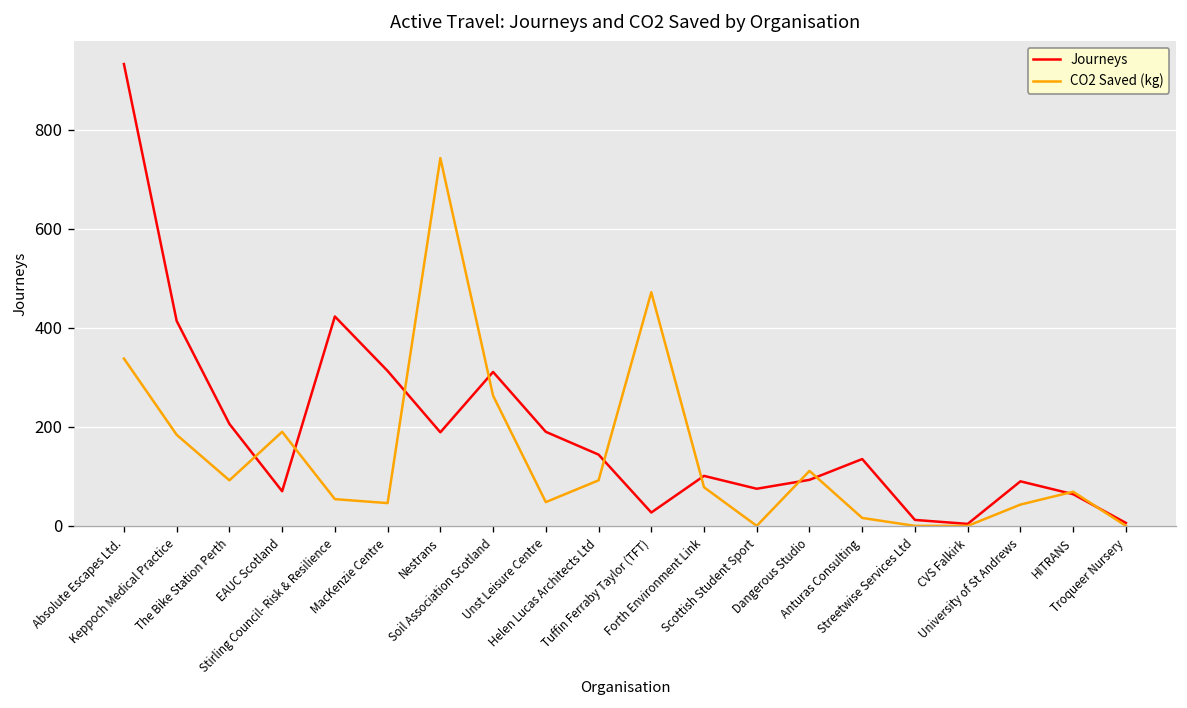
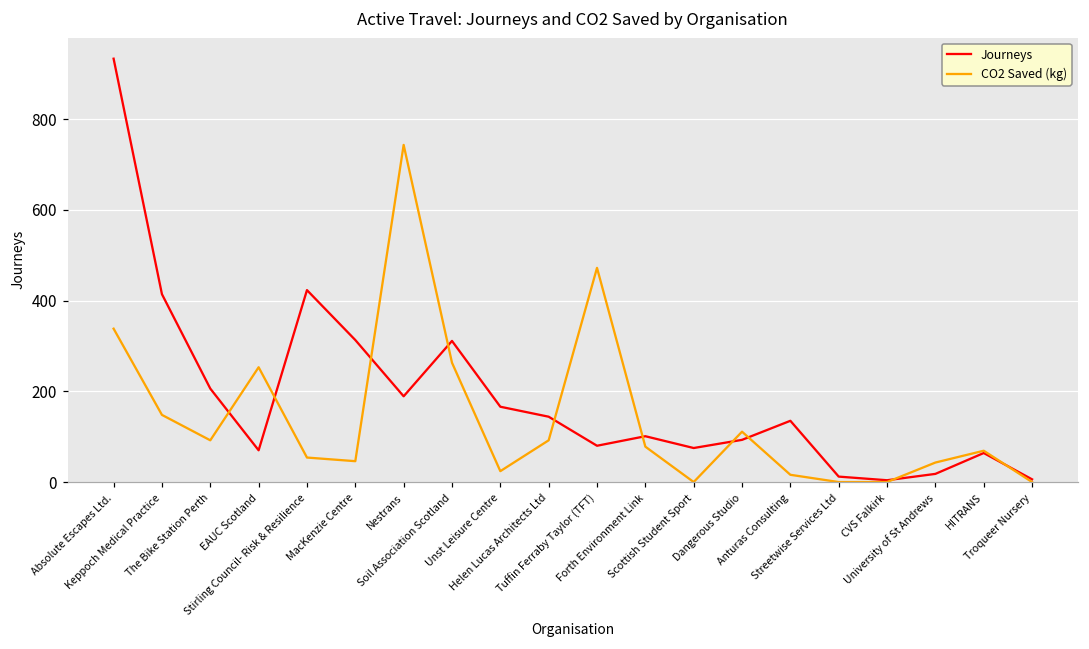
  {
    "Journeys": {
      "Absolute Escapes Ltd.": 930,
      "Keppoch Medical Practice": 410,
      "The Bike Station Perth": 210,
      "EAUC Scotland": 70,
      "Stirling Council- Risk & Resilience": 420,
      "MacKenzie Centre": 310,
      "Nestrans": 190,
      "Soil Association Scotland": 310,
-     "Unst Leisure Centre": 190,
+     "Unst Leisure Centre": 170,
      "Helen Lucas Architects Ltd": 140,
-     "Tuffin Ferraby Taylor (TFT)": 30,
+     "Tuffin Ferraby Taylor (TFT)": 80,
      "Forth Environment Link": 100,
      "Scottish Student Sport": 80,
      "Dangerous Studio": 90,
      "Anturas Consulting": 140,
      "Streetwise Services Ltd": 10,
-     "University of St Andrews": 90
+     "University of St Andrews": 20
    },
    "CO2 Saved (kg)": {
      "Absolute Escapes Ltd.": 340,
-     "Keppoch Medical Practice": 180,
+     "Keppoch Medical Practice": 150,
      "The Bike Station Perth": 90,
-     "EAUC Scotland": 190,
+     "EAUC Scotland": 250,
      "Stirling Council- Risk & Resilience": 50,
      "MacKenzie Centre": 50,
      "Nestrans": 740,
      "Soil Association Scotland": 260,
-     "Unst Leisure Centre": 50,
+     "Unst Leisure Centre": 20,
      "Helen Lucas Architects Ltd": 90,
      "Tuffin Ferraby Taylor (TFT)": 470,
      "Forth Environment Link": 80,
      "Scottish Student Sport": 0,
      "Dangerous Studio": 110,
      "Anturas Consulting": 20,
      "Streetwise Services Ltd": 0,
      "University of St Andrews": 40
    }
  }
